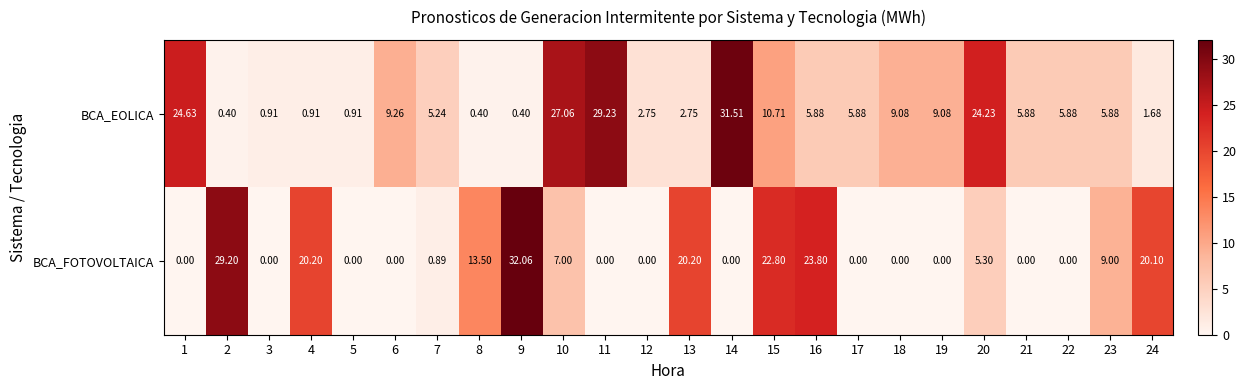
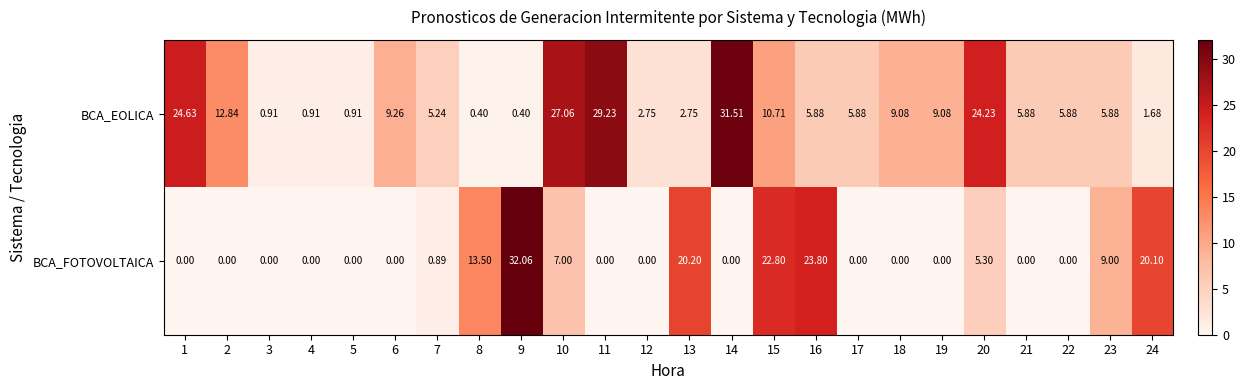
  {
    "BCA_EOLICA": {
      "1": 24.63,
-     "2": 0.40,
+     "2": 12.84,
      "3": 0.91,
      "4": 0.91,
      "5": 0.91,
      "6": 9.26,
      "7": 5.24,
      "8": 0.40,
      "9": 0.40,
      "10": 27.06,
      "11": 29.23,
      "12": 2.75,
      "13": 2.75,
      "14": 31.51,
      "15": 10.71,
      "16": 5.88,
      "17": 5.88,
      "18": 9.08,
      "19": 9.08,
      "20": 24.23,
      "21": 5.88,
      "22": 5.88,
      "23": 5.88,
      "24": 1.68
    },
    "BCA_FOTOVOLTAICA": {
      "1": 0.00,
-     "2": 29.20,
+     "2": 0.00,
      "3": 0.00,
-     "4": 20.20,
+     "4": 0.00,
      "5": 0.00,
      "6": 0.00,
      "7": 0.89,
      "8": 13.50,
      "9": 32.06,
      "10": 7.00,
      "11": 0.00,
      "12": 0.00,
      "13": 20.20,
      "14": 0.00,
      "15": 22.80,
      "16": 23.80,
      "17": 0.00,
      "18": 0.00,
      "19": 0.00,
      "20": 5.30,
      "21": 0.00,
      "22": 0.00,
      "23": 9.00,
      "24": 20.10
    }
  }
